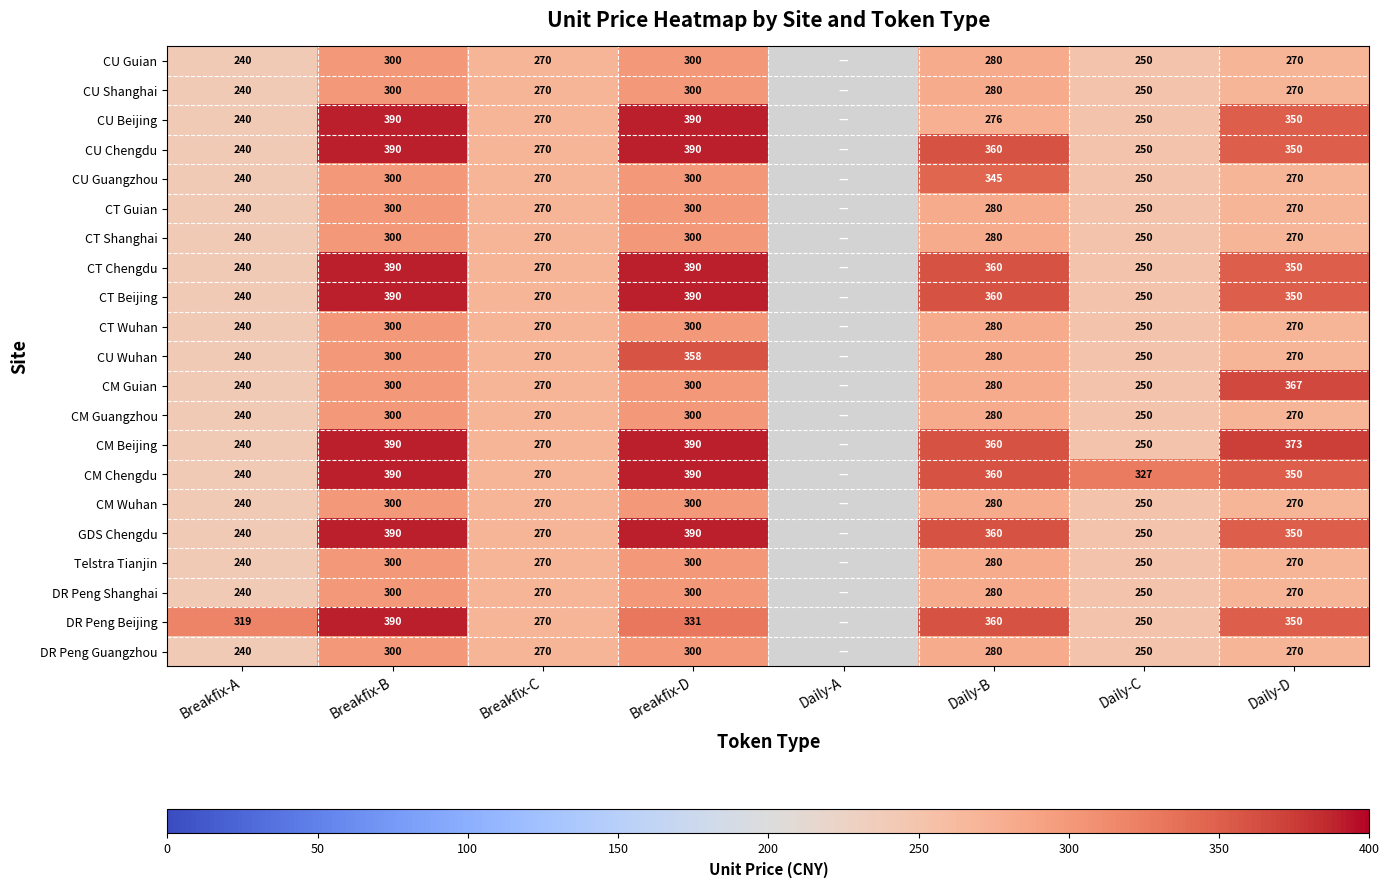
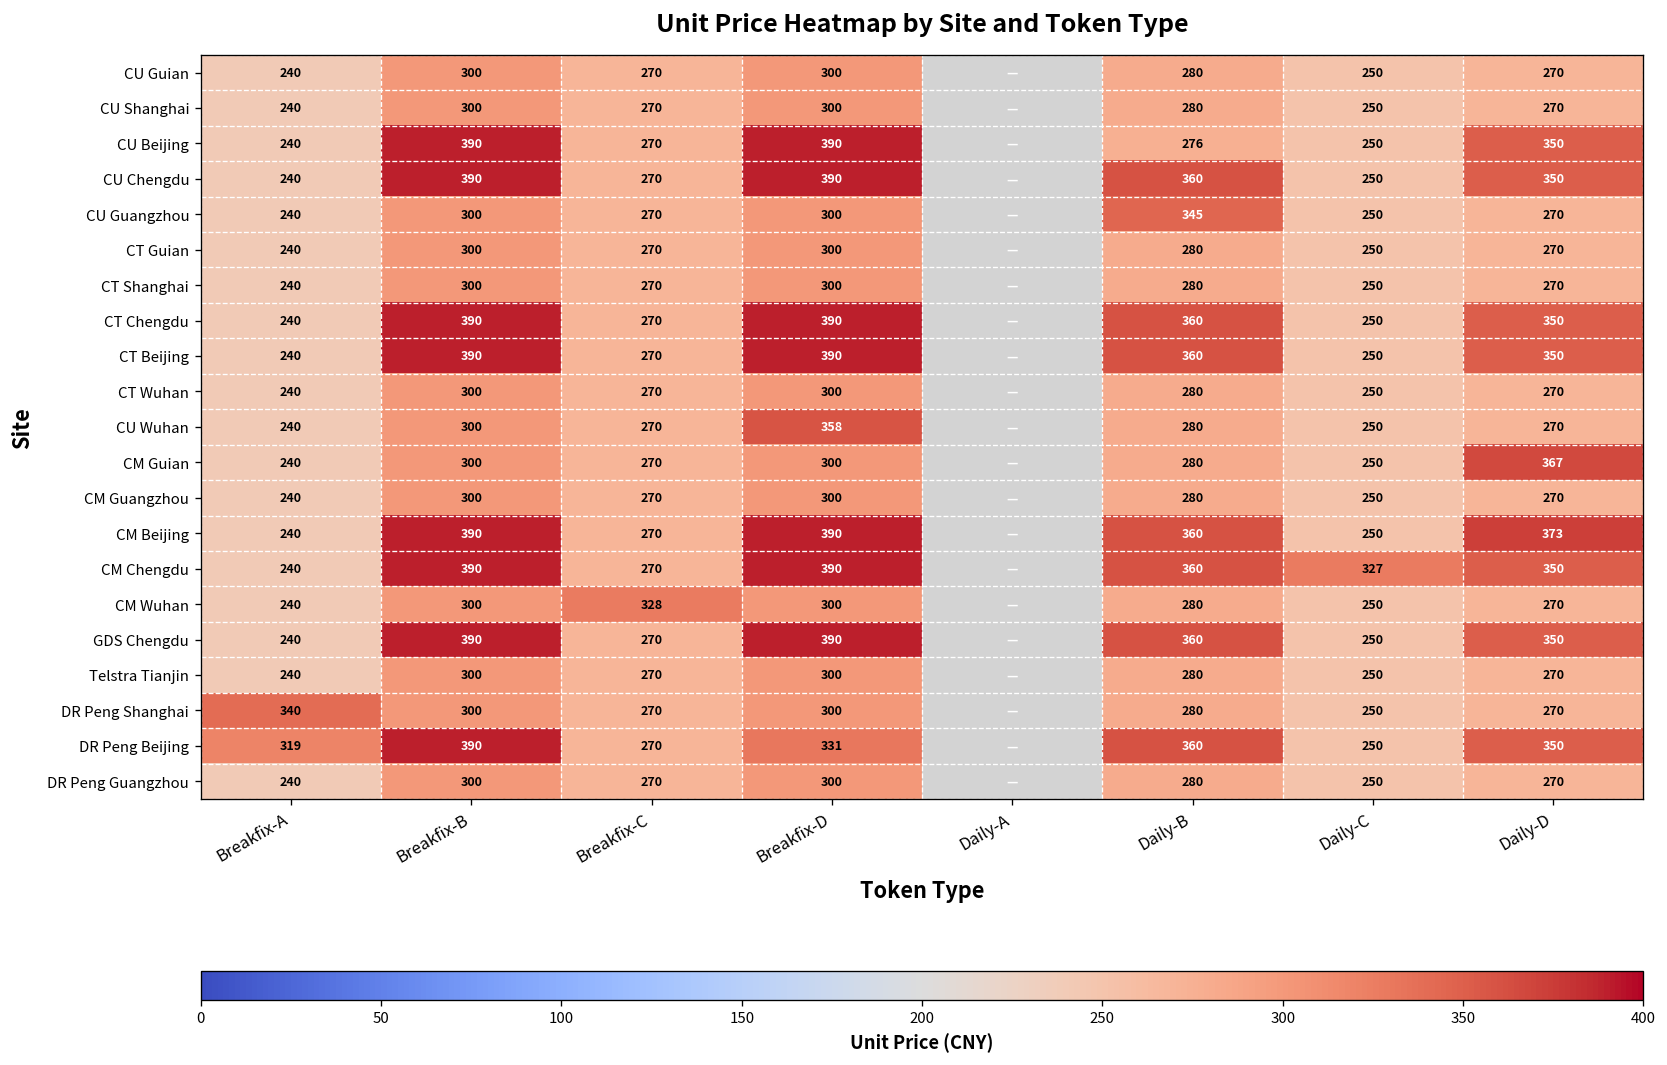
  {
    "CU Guian": {
      "Breakfix-A": 240,
      "Breakfix-B": 300,
      "Breakfix-C": 270,
      "Breakfix-D": 300,
      "Daily-B": 280,
      "Daily-C": 250,
      "Daily-D": 270
    },
    "CU Shanghai": {
      "Breakfix-A": 240,
      "Breakfix-B": 300,
      "Breakfix-C": 270,
      "Breakfix-D": 300,
      "Daily-B": 280,
      "Daily-C": 250,
      "Daily-D": 270
    },
    "CU Beijing": {
      "Breakfix-A": 240,
      "Breakfix-B": 390,
      "Breakfix-C": 270,
      "Breakfix-D": 390,
      "Daily-B": 276,
      "Daily-C": 250,
      "Daily-D": 350
    },
    "CU Chengdu": {
      "Breakfix-A": 240,
      "Breakfix-B": 390,
      "Breakfix-C": 270,
      "Breakfix-D": 390,
      "Daily-B": 360,
      "Daily-C": 250,
      "Daily-D": 350
    },
    "CU Guangzhou": {
      "Breakfix-A": 240,
      "Breakfix-B": 300,
      "Breakfix-C": 270,
      "Breakfix-D": 300,
      "Daily-B": 345,
      "Daily-C": 250,
      "Daily-D": 270
    },
    "CT Guian": {
      "Breakfix-A": 240,
      "Breakfix-B": 300,
      "Breakfix-C": 270,
      "Breakfix-D": 300,
      "Daily-B": 280,
      "Daily-C": 250,
      "Daily-D": 270
    },
    "CT Shanghai": {
      "Breakfix-A": 240,
      "Breakfix-B": 300,
      "Breakfix-C": 270,
      "Breakfix-D": 300,
      "Daily-B": 280,
      "Daily-C": 250,
      "Daily-D": 270
    },
    "CT Chengdu": {
      "Breakfix-A": 240,
      "Breakfix-B": 390,
      "Breakfix-C": 270,
      "Breakfix-D": 390,
      "Daily-B": 360,
      "Daily-C": 250,
      "Daily-D": 350
    },
    "CT Beijing": {
      "Breakfix-A": 240,
      "Breakfix-B": 390,
      "Breakfix-C": 270,
      "Breakfix-D": 390,
      "Daily-B": 360,
      "Daily-C": 250,
      "Daily-D": 350
    },
    "CT Wuhan": {
      "Breakfix-A": 240,
      "Breakfix-B": 300,
      "Breakfix-C": 270,
      "Breakfix-D": 300,
      "Daily-B": 280,
      "Daily-C": 250,
      "Daily-D": 270
    },
    "CU Wuhan": {
      "Breakfix-A": 240,
      "Breakfix-B": 300,
      "Breakfix-C": 270,
      "Breakfix-D": 358,
      "Daily-B": 280,
      "Daily-C": 250,
      "Daily-D": 270
    },
    "CM Guian": {
      "Breakfix-A": 240,
      "Breakfix-B": 300,
      "Breakfix-C": 270,
      "Breakfix-D": 300,
      "Daily-B": 280,
      "Daily-C": 250,
      "Daily-D": 367
    },
    "CM Guangzhou": {
      "Breakfix-A": 240,
      "Breakfix-B": 300,
      "Breakfix-C": 270,
      "Breakfix-D": 300,
      "Daily-B": 280,
      "Daily-C": 250,
      "Daily-D": 270
    },
    "CM Beijing": {
      "Breakfix-A": 240,
      "Breakfix-B": 390,
      "Breakfix-C": 270,
      "Breakfix-D": 390,
      "Daily-B": 360,
      "Daily-C": 250,
      "Daily-D": 373
    },
    "CM Chengdu": {
      "Breakfix-A": 240,
      "Breakfix-B": 390,
      "Breakfix-C": 270,
      "Breakfix-D": 390,
      "Daily-B": 360,
      "Daily-C": 327,
      "Daily-D": 350
    },
    "CM Wuhan": {
      "Breakfix-A": 240,
      "Breakfix-B": 300,
-     "Breakfix-C": 270,
+     "Breakfix-C": 328,
      "Breakfix-D": 300,
      "Daily-B": 280,
      "Daily-C": 250,
      "Daily-D": 270
    },
    "GDS Chengdu": {
      "Breakfix-A": 240,
      "Breakfix-B": 390,
      "Breakfix-C": 270,
      "Breakfix-D": 390,
      "Daily-B": 360,
      "Daily-C": 250,
      "Daily-D": 350
    },
    "Telstra Tianjin": {
      "Breakfix-A": 240,
      "Breakfix-B": 300,
      "Breakfix-C": 270,
      "Breakfix-D": 300,
      "Daily-B": 280,
      "Daily-C": 250,
      "Daily-D": 270
    },
    "DR Peng Shanghai": {
-     "Breakfix-A": 240,
+     "Breakfix-A": 340,
      "Breakfix-B": 300,
      "Breakfix-C": 270,
      "Breakfix-D": 300,
      "Daily-B": 280,
      "Daily-C": 250,
      "Daily-D": 270
    },
    "DR Peng Beijing": {
      "Breakfix-A": 319,
      "Breakfix-B": 390,
      "Breakfix-C": 270,
      "Breakfix-D": 331,
      "Daily-B": 360,
      "Daily-C": 250,
      "Daily-D": 350
    },
    "DR Peng Guangzhou": {
      "Breakfix-A": 240,
      "Breakfix-B": 300,
      "Breakfix-C": 270,
      "Breakfix-D": 300,
      "Daily-B": 280,
      "Daily-C": 250,
      "Daily-D": 270
    }
  }
